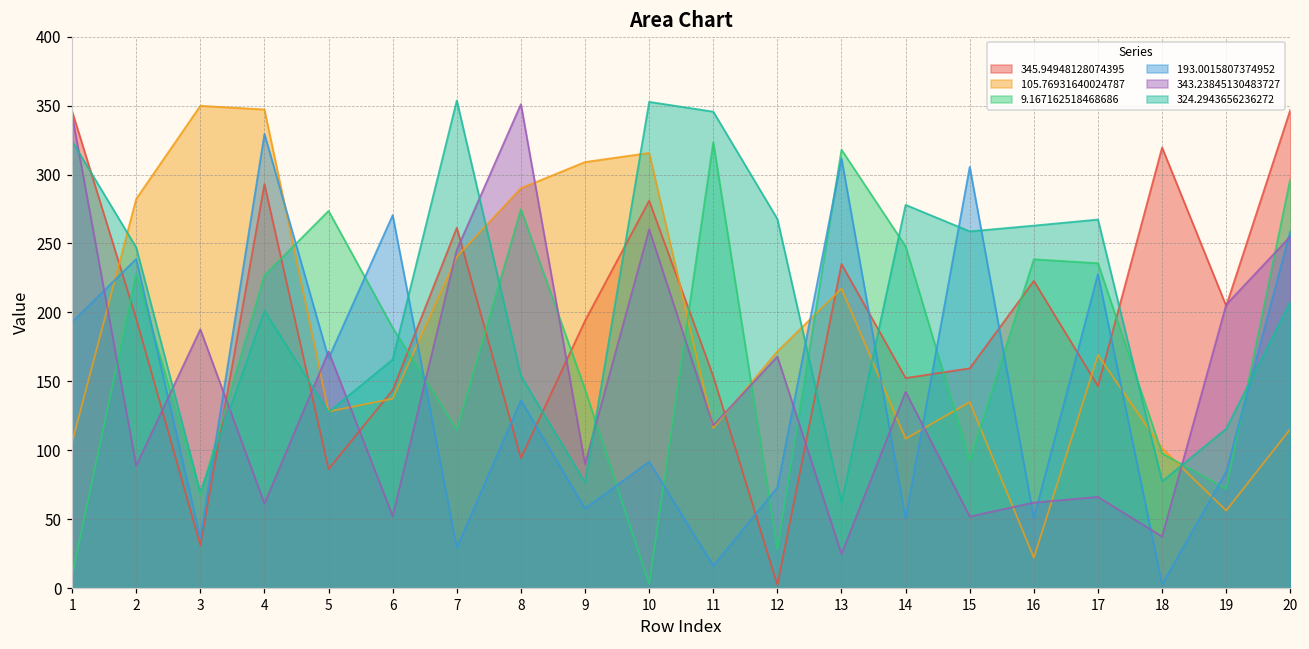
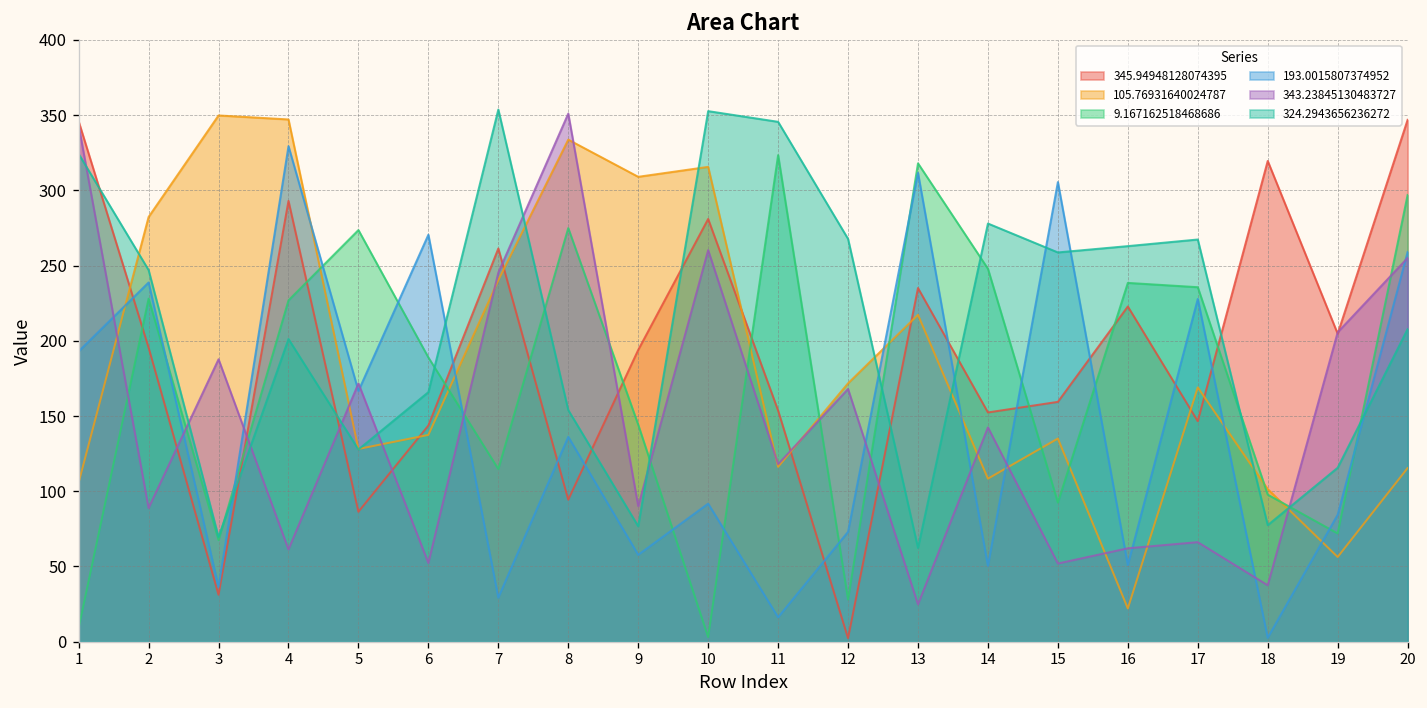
  {
    "345.94948128074395": {
      "1": 346,
      "2": 196,
      "3": 31,
      "4": 293,
      "5": 86,
      "6": 144,
      "7": 261,
      "8": 94,
      "9": 194,
      "10": 281,
      "11": 154,
      "12": 2,
      "13": 235,
      "14": 152,
      "15": 159,
      "16": 223,
      "17": 147,
      "18": 320,
      "20": 347
    },
    "105.76931640024787": {
      "1": 106,
      "2": 282,
      "3": 350,
      "4": 347,
      "6": 137,
      "7": 240,
-     "8": 290,
+     "8": 334,
      "9": 309,
      "10": 316,
      "12": 172,
      "13": 217,
      "14": 108,
      "15": 135,
      "16": 22,
      "17": 169,
      "18": 101,
      "19": 56,
      "20": 115
    },
    "343.23845130483727": {
      "1": 343,
      "2": 89,
      "3": 188,
      "4": 61,
      "5": 172,
      "6": 52,
      "7": 245,
      "8": 351,
      "9": 90,
      "10": 260,
      "12": 168,
      "13": 25,
      "14": 142,
      "15": 52,
      "16": 62,
      "17": 66,
      "18": 37,
      "20": 255
    }
  }
